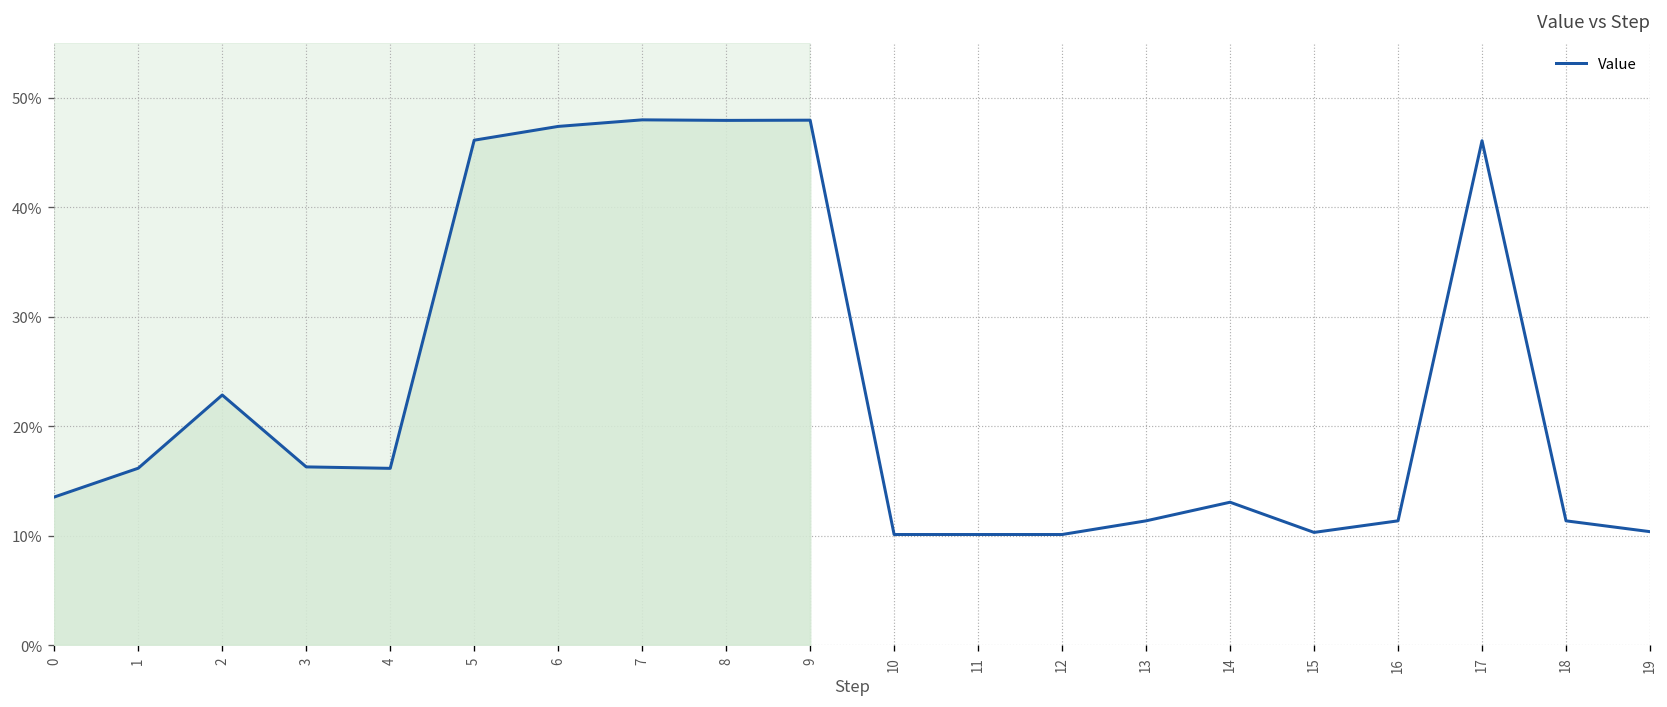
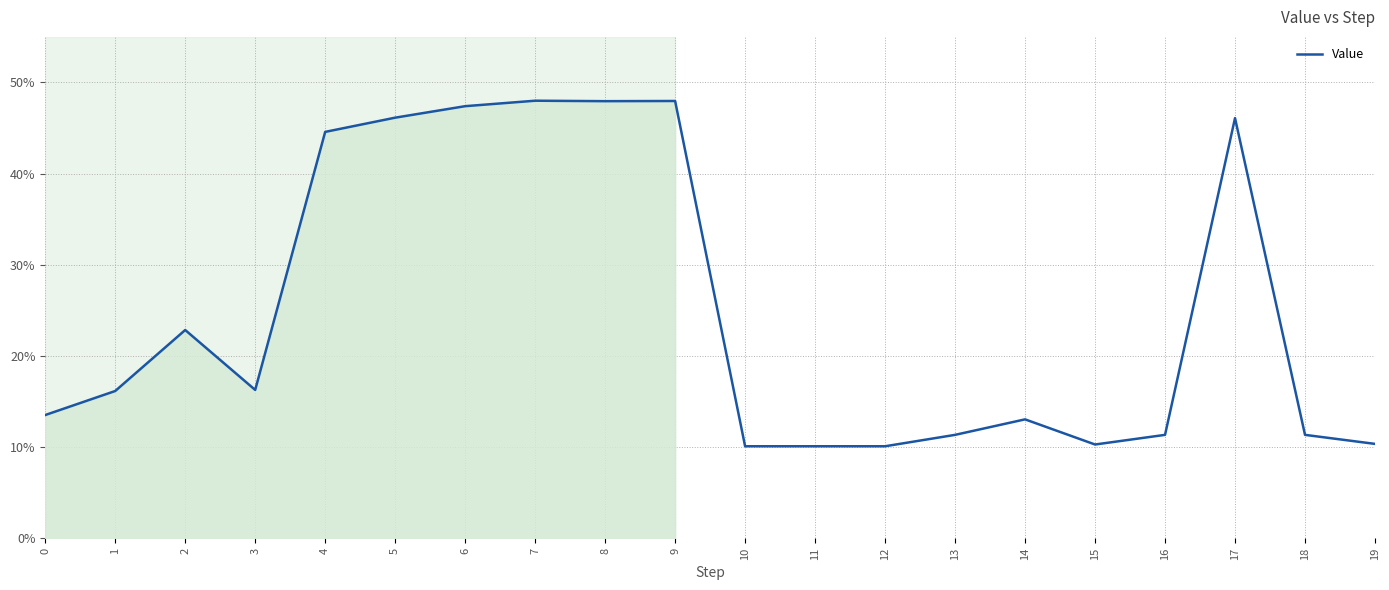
  {
    "Value": {
-     "4": "16%",
+     "4": "45%",
      "10": "10%",
      "11": "10%",
      "12": "10%",
      "13": "11%",
      "14": "13%",
      "15": "10%",
      "16": "11%",
      "17": "46%",
      "18": "11%",
      "19": "10%"
    }
  }
